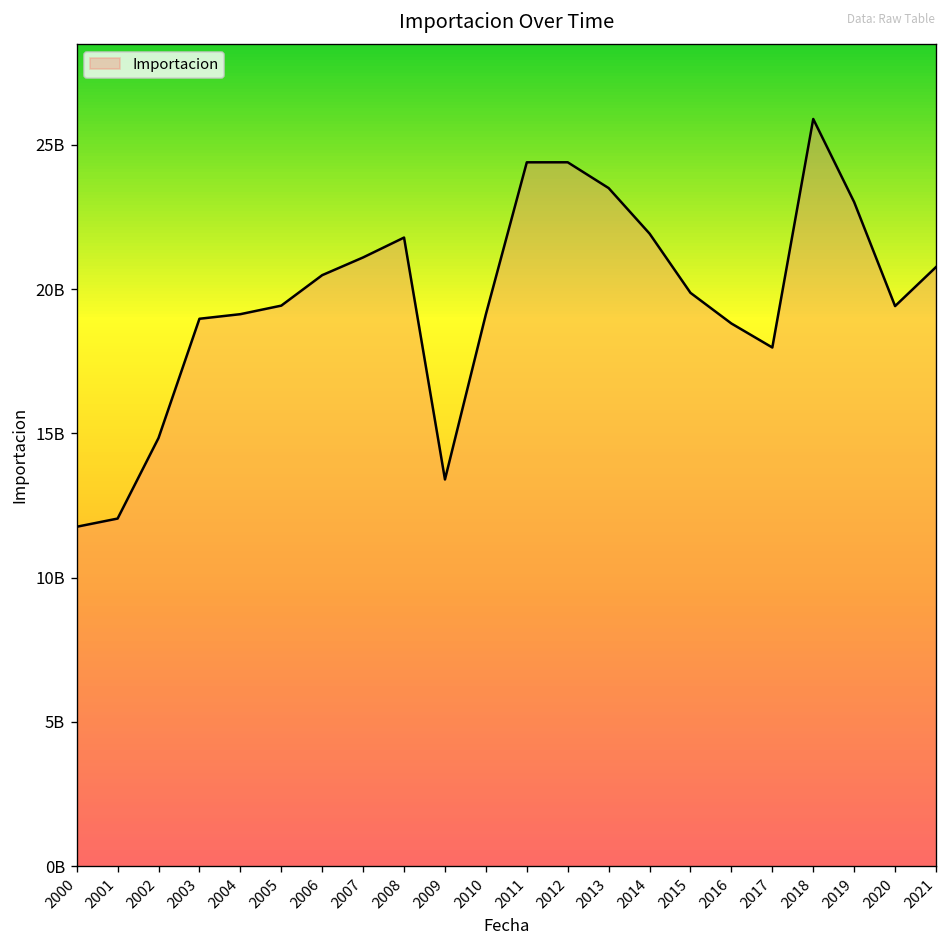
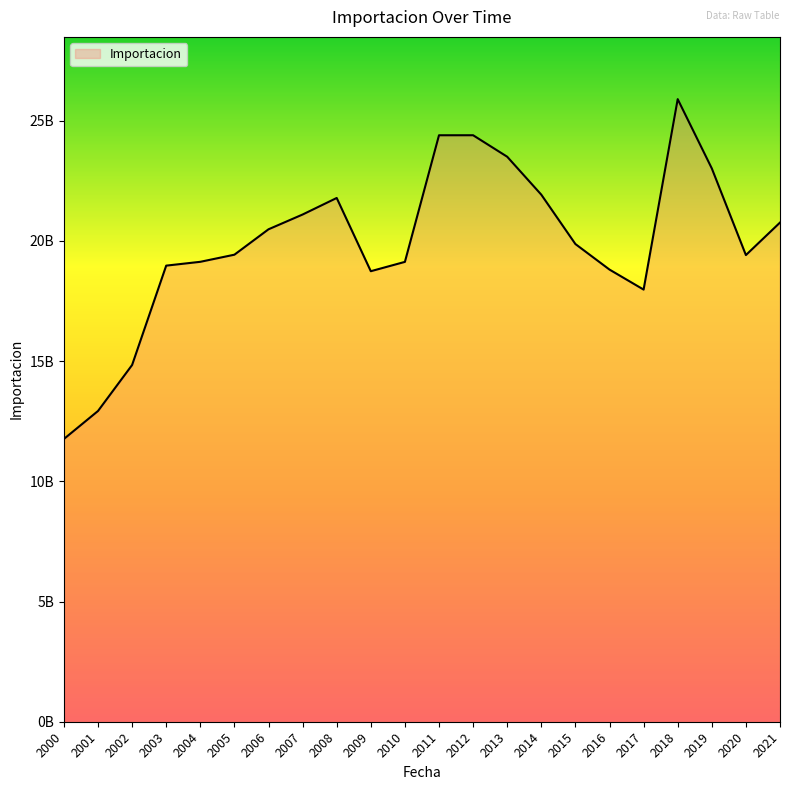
  {
    "2000": 11800000000,
-   "2001": 12000000000,
+   "2001": 12900000000,
    "2002": 14800000000,
    "2003": 19000000000,
    "2004": 19100000000,
    "2005": 19400000000,
    "2006": 20500000000,
    "2007": 21100000000,
    "2008": 21800000000,
-   "2009": 13400000000,
+   "2009": 18700000000,
    "2010": 19100000000,
    "2011": 24400000000,
    "2012": 24400000000,
    "2013": 23500000000,
    "2014": 21900000000,
    "2015": 19900000000,
    "2016": 18800000000,
    "2017": 18000000000,
    "2018": 25900000000,
    "2019": 23000000000,
    "2020": 19400000000,
    "2021": 20800000000
  }
